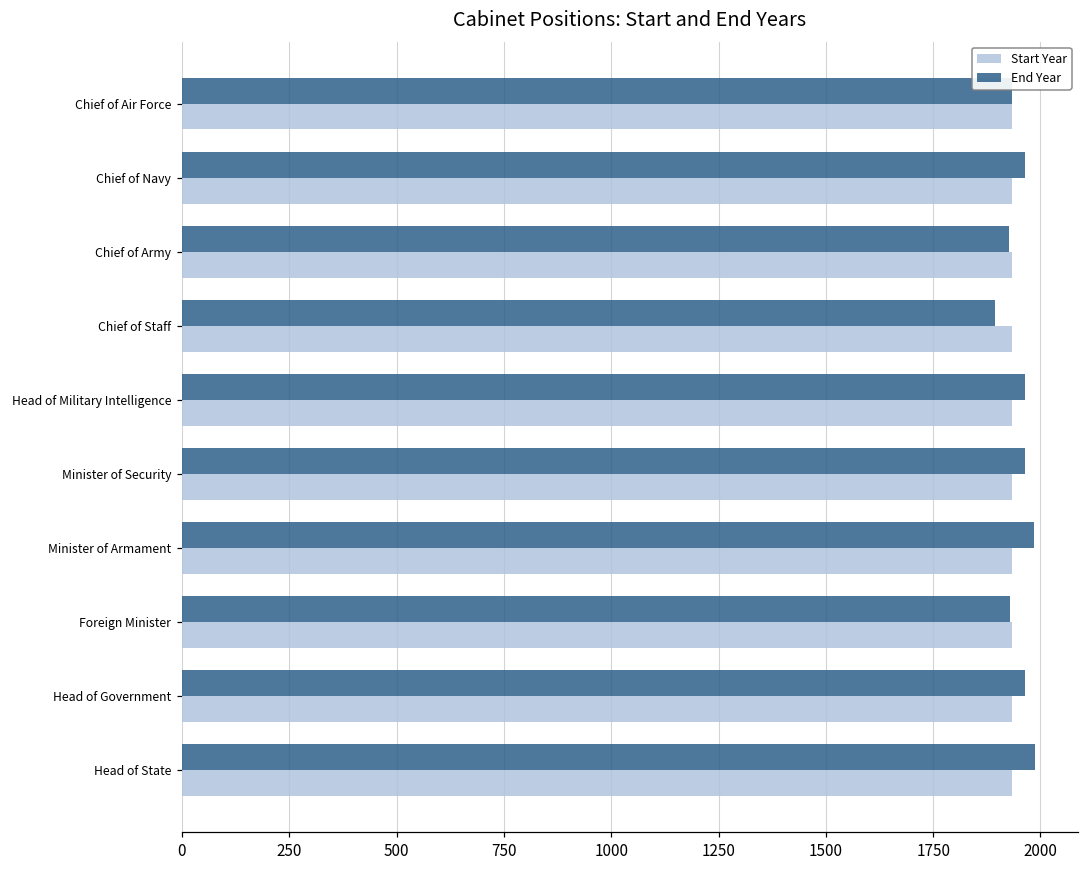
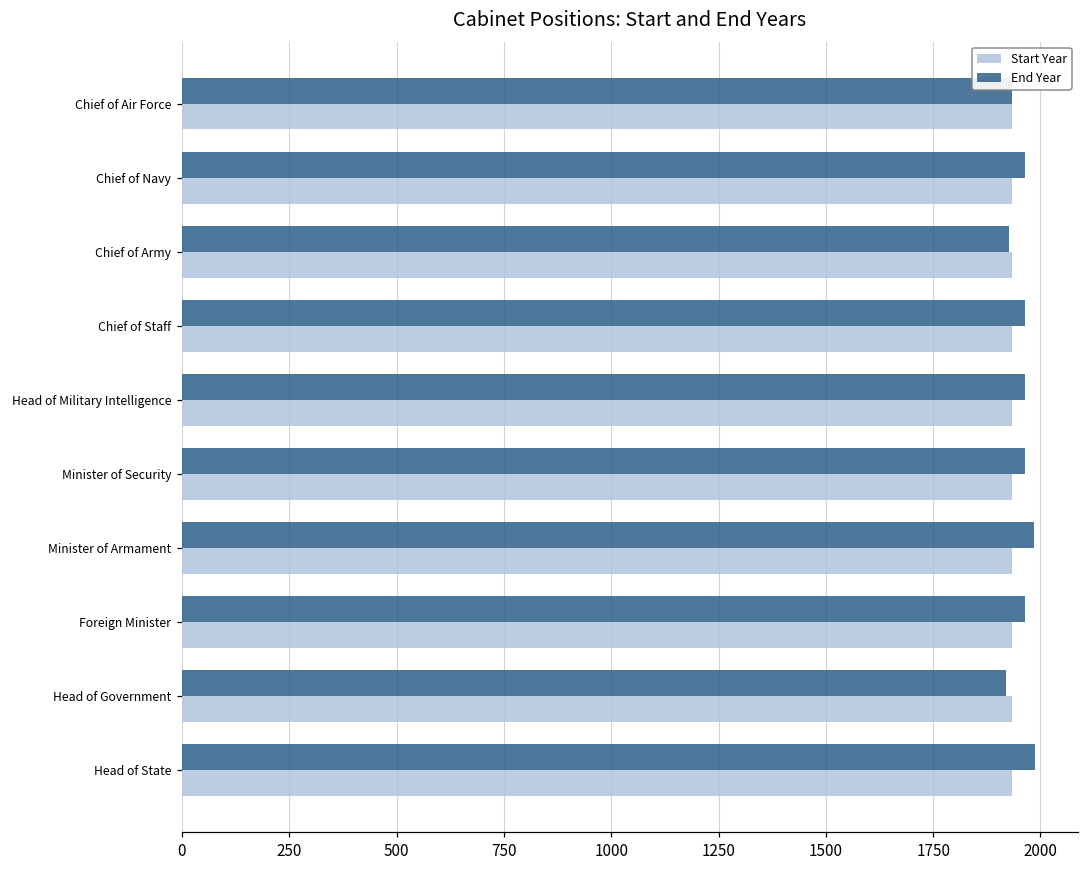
  {
    "Start Year": {
      "Chief of Air Force": 1930,
      "Chief of Navy": 1930,
      "Chief of Army": 1930,
      "Chief of Staff": 1930,
      "Head of Military Intelligence": 1930,
      "Minister of Security": 1930,
      "Minister of Armament": 1930,
      "Foreign Minister": 1930,
      "Head of Government": 1930,
      "Head of State": 1930
    },
    "End Year": {
      "Chief of Air Force": 1930,
      "Chief of Navy": 1960,
      "Chief of Army": 1930,
-     "Chief of Staff": 1890,
+     "Chief of Staff": 1960,
      "Head of Military Intelligence": 1960,
      "Minister of Security": 1960,
      "Minister of Armament": 1990,
-     "Foreign Minister": 1930,
-     "Head of Government": 1960,
+     "Foreign Minister": 1960,
+     "Head of Government": 1920,
      "Head of State": 1990
    }
  }
